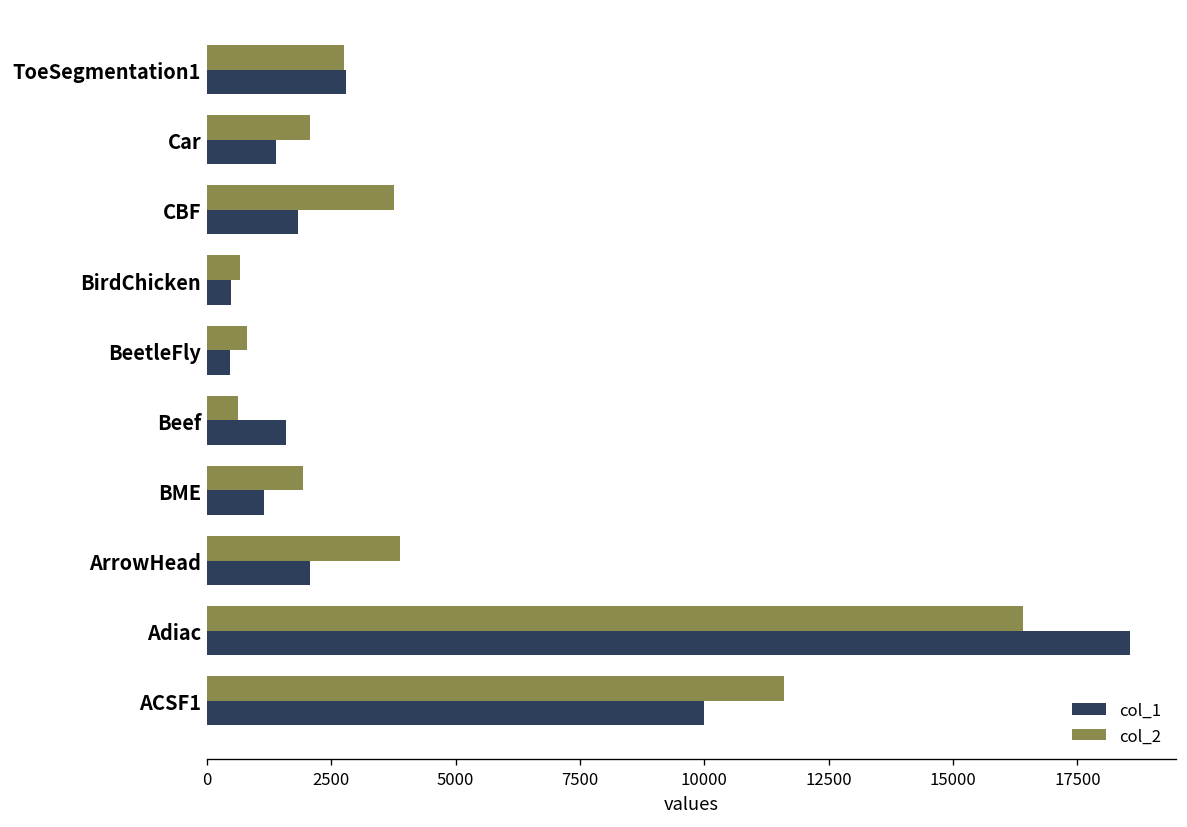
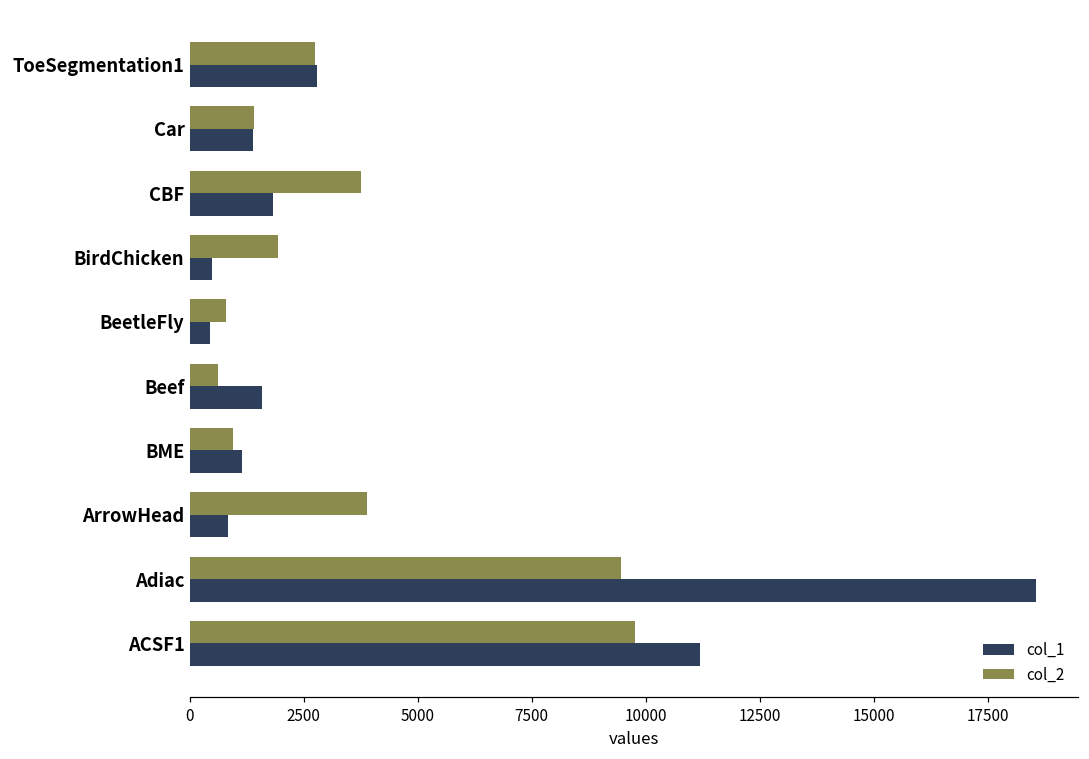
  {
    "col_1": {
      "ToeSegmentation1": 2800,
      "Car": 1400,
      "CBF": 1800,
      "BirdChicken": 500,
      "BeetleFly": 500,
      "Beef": 1600,
      "BME": 1200,
-     "ArrowHead": 2100,
+     "ArrowHead": 800,
      "Adiac": 18600,
-     "ACSF1": 10000
+     "ACSF1": 11200
    },
    "col_2": {
      "ToeSegmentation1": 2800,
-     "Car": 2100,
+     "Car": 1400,
      "CBF": 3800,
-     "BirdChicken": 700,
+     "BirdChicken": 1900,
      "BeetleFly": 800,
      "Beef": 600,
-     "BME": 1900,
+     "BME": 1000,
      "ArrowHead": 3900,
-     "Adiac": 16400,
-     "ACSF1": 11600
+     "Adiac": 9500,
+     "ACSF1": 9800
    }
  }
